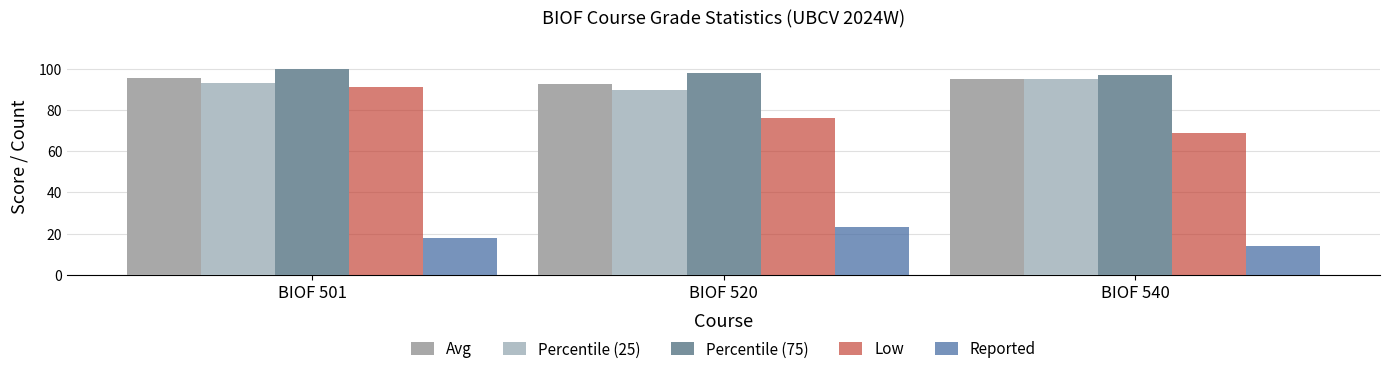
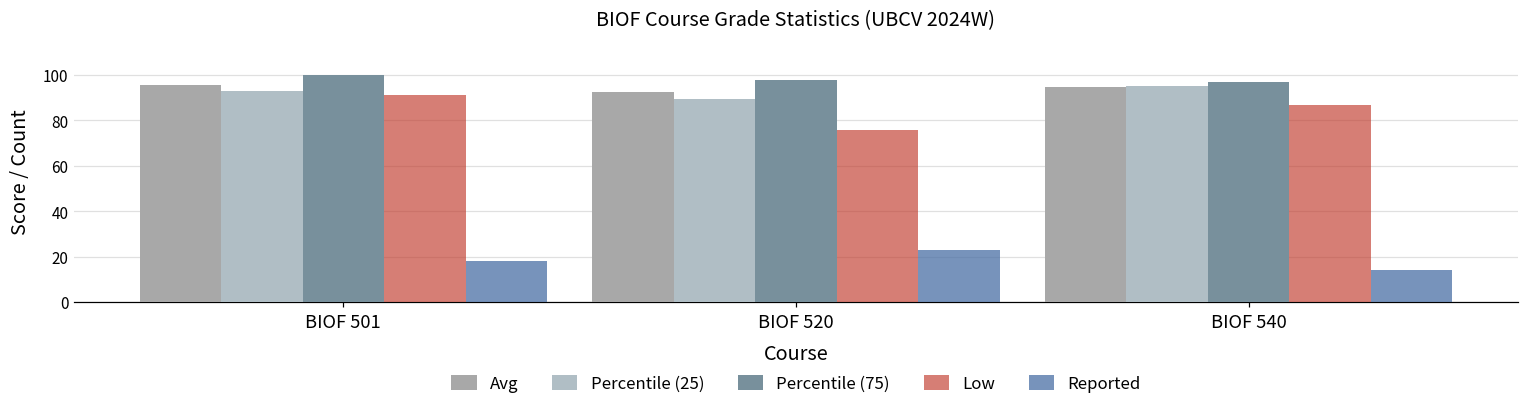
  {
    "Low": {
      "BIOF 501": 91,
      "BIOF 520": 76,
-     "BIOF 540": 69
+     "BIOF 540": 87
    }
  }
